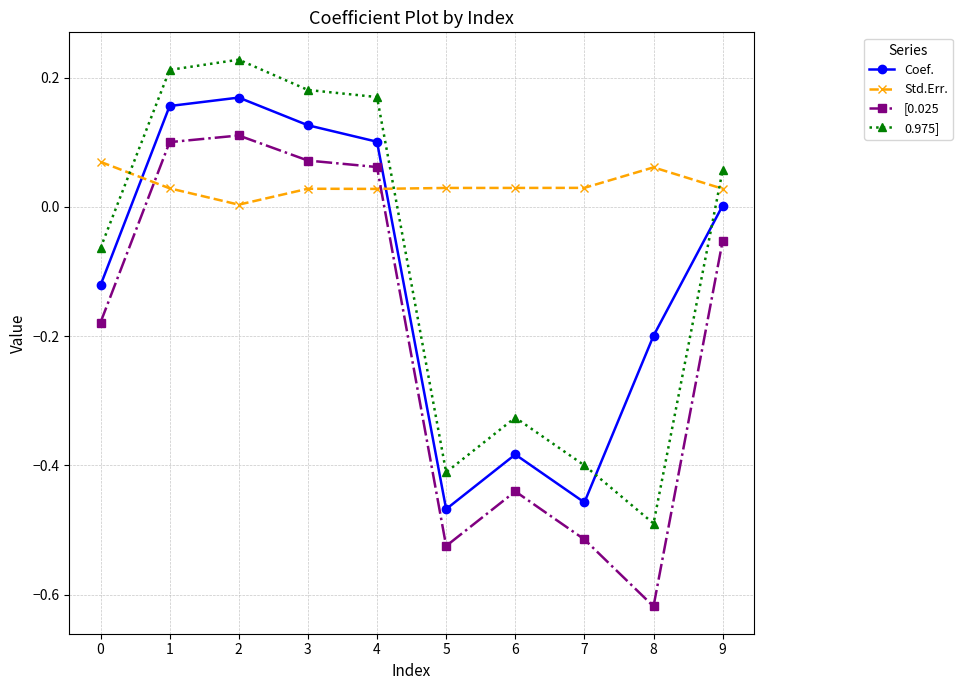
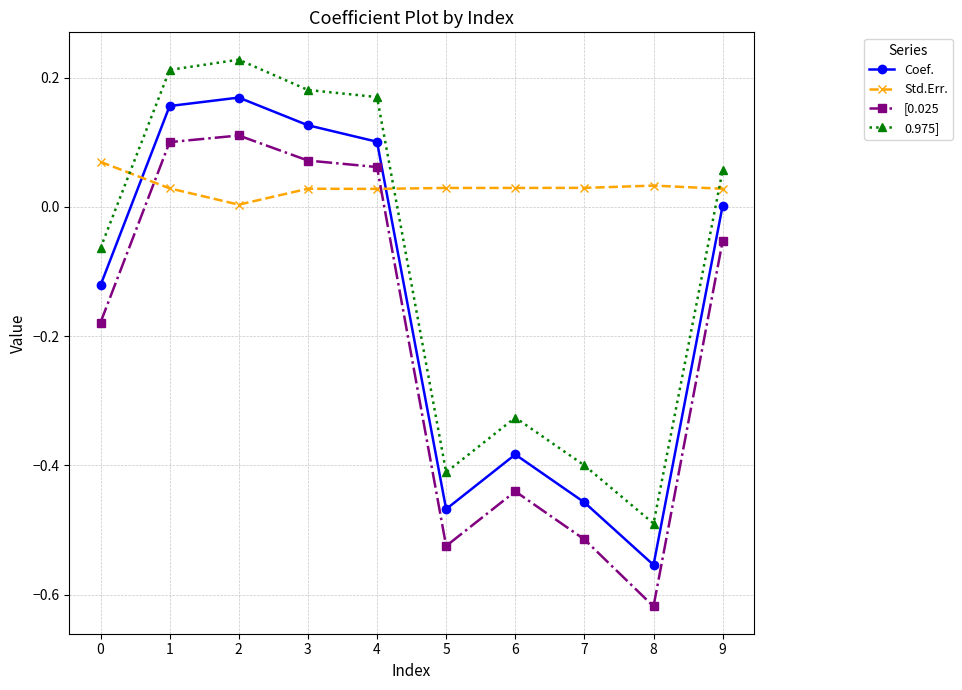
  {
    "Coef.": {
      "0": -0.12,
      "1": 0.16,
      "2": 0.17,
      "3": 0.13,
      "4": 0.10,
      "5": -0.47,
      "6": -0.38,
      "7": -0.46,
-     "8": -0.20,
+     "8": -0.55,
      "9": 0.00
    },
    "Std.Err.": {
      "0": 0.07,
      "1": 0.03,
      "2": 0.00,
      "3": 0.03,
      "4": 0.03,
      "5": 0.03,
      "6": 0.03,
      "7": 0.03,
-     "8": 0.06,
+     "8": 0.03,
      "9": 0.03
    },
    "[0.025": {
      "0": -0.18,
      "1": 0.10,
      "2": 0.11,
      "3": 0.07,
      "4": 0.06,
      "5": -0.52,
      "6": -0.44,
      "7": -0.51,
      "8": -0.62,
      "9": -0.05
    },
    "0.975]": {
      "0": -0.06,
      "1": 0.21,
      "2": 0.23,
      "3": 0.18,
      "4": 0.17,
      "5": -0.41,
      "6": -0.33,
      "7": -0.40,
      "8": -0.49,
      "9": 0.06
    }
  }
